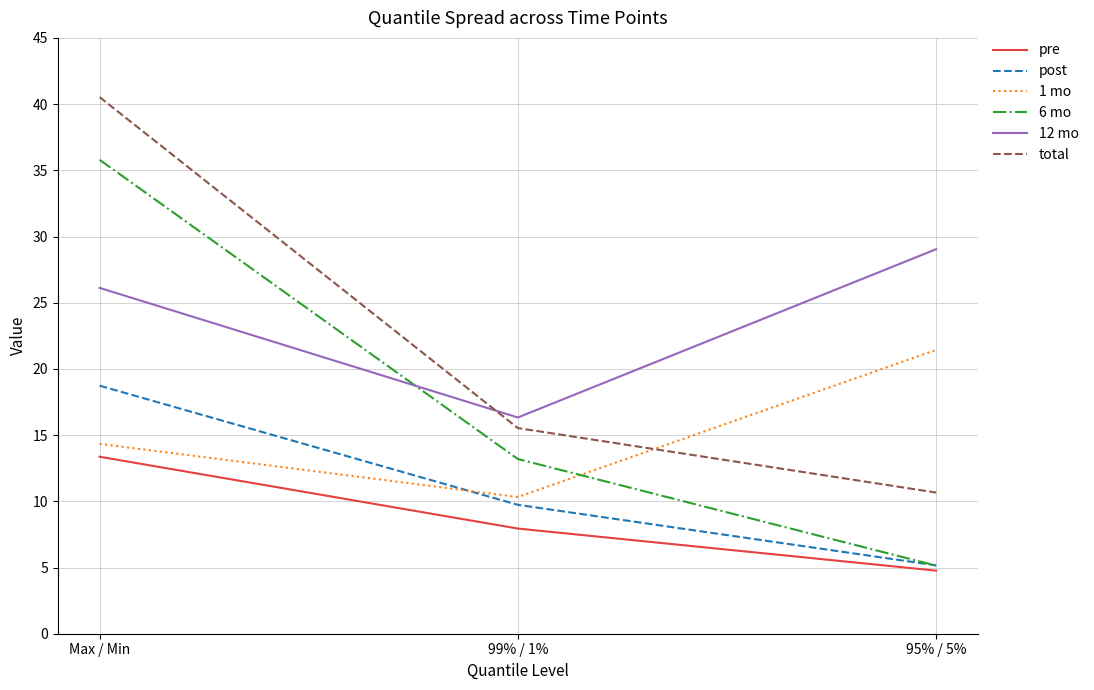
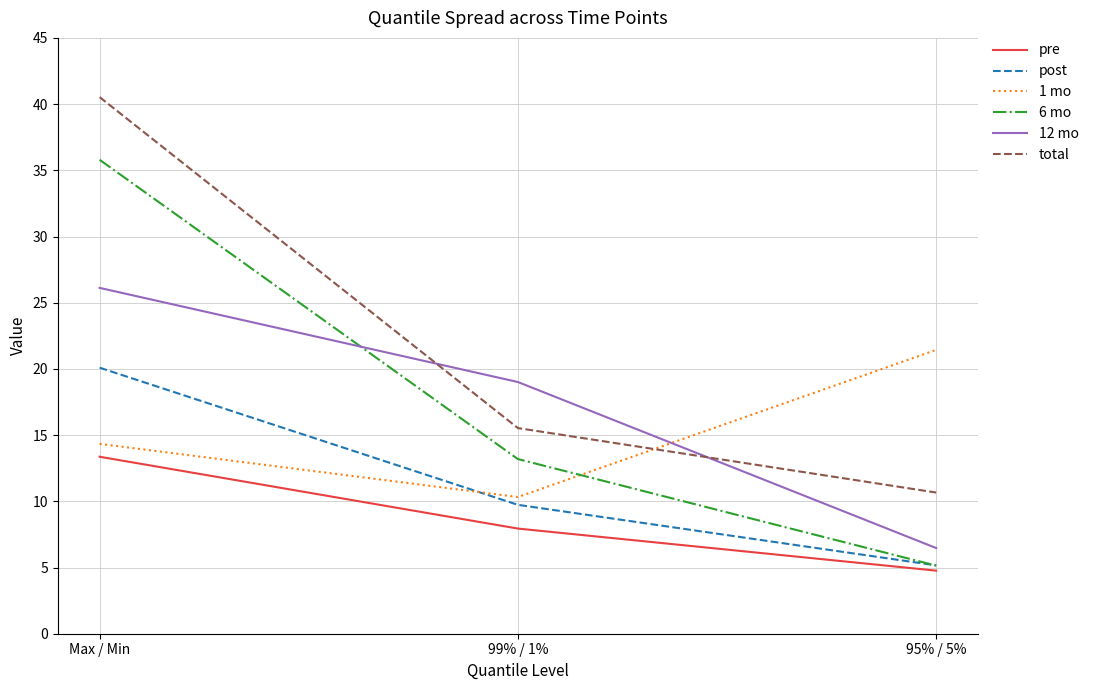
  {
    "pre": {
      "Max / Min": 13.4,
      "99% / 1%": 7.9,
      "95% / 5%": 4.8
    },
    "post": {
-     "Max / Min": 18.7,
+     "Max / Min": 20.1,
      "99% / 1%": 9.7
    },
    "1 mo": {
      "Max / Min": 14.3,
      "99% / 1%": 10.3,
      "95% / 5%": 21.4
    },
    "6 mo": {
      "Max / Min": 35.8,
      "99% / 1%": 13.2
    },
    "12 mo": {
      "Max / Min": 26.1,
-     "99% / 1%": 16.3,
-     "95% / 5%": 29.0
+     "99% / 1%": 19.0,
+     "95% / 5%": 6.5
    },
    "total": {
      "Max / Min": 40.5,
      "99% / 1%": 15.5,
      "95% / 5%": 10.7
    }
  }
